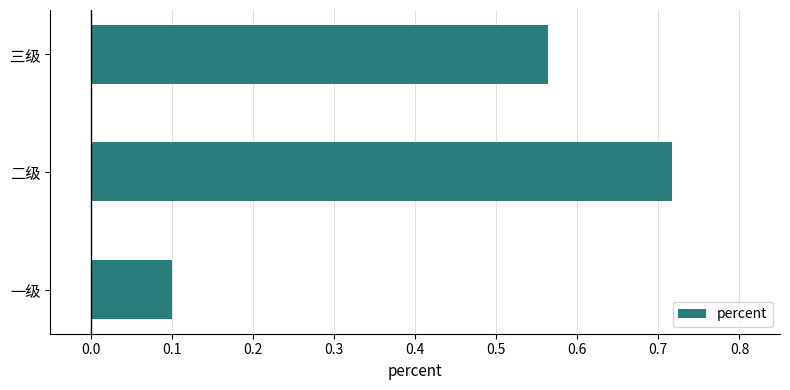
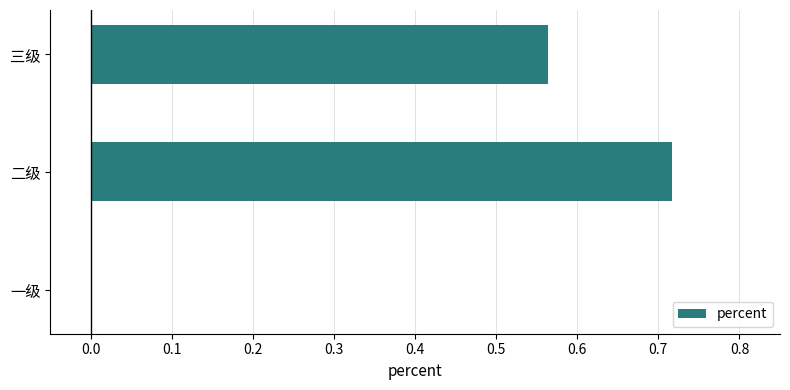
  {
    "三级": 0.56,
    "二级": 0.72,
-   "一级": 0.1
+   "一级": 0.0
  }
